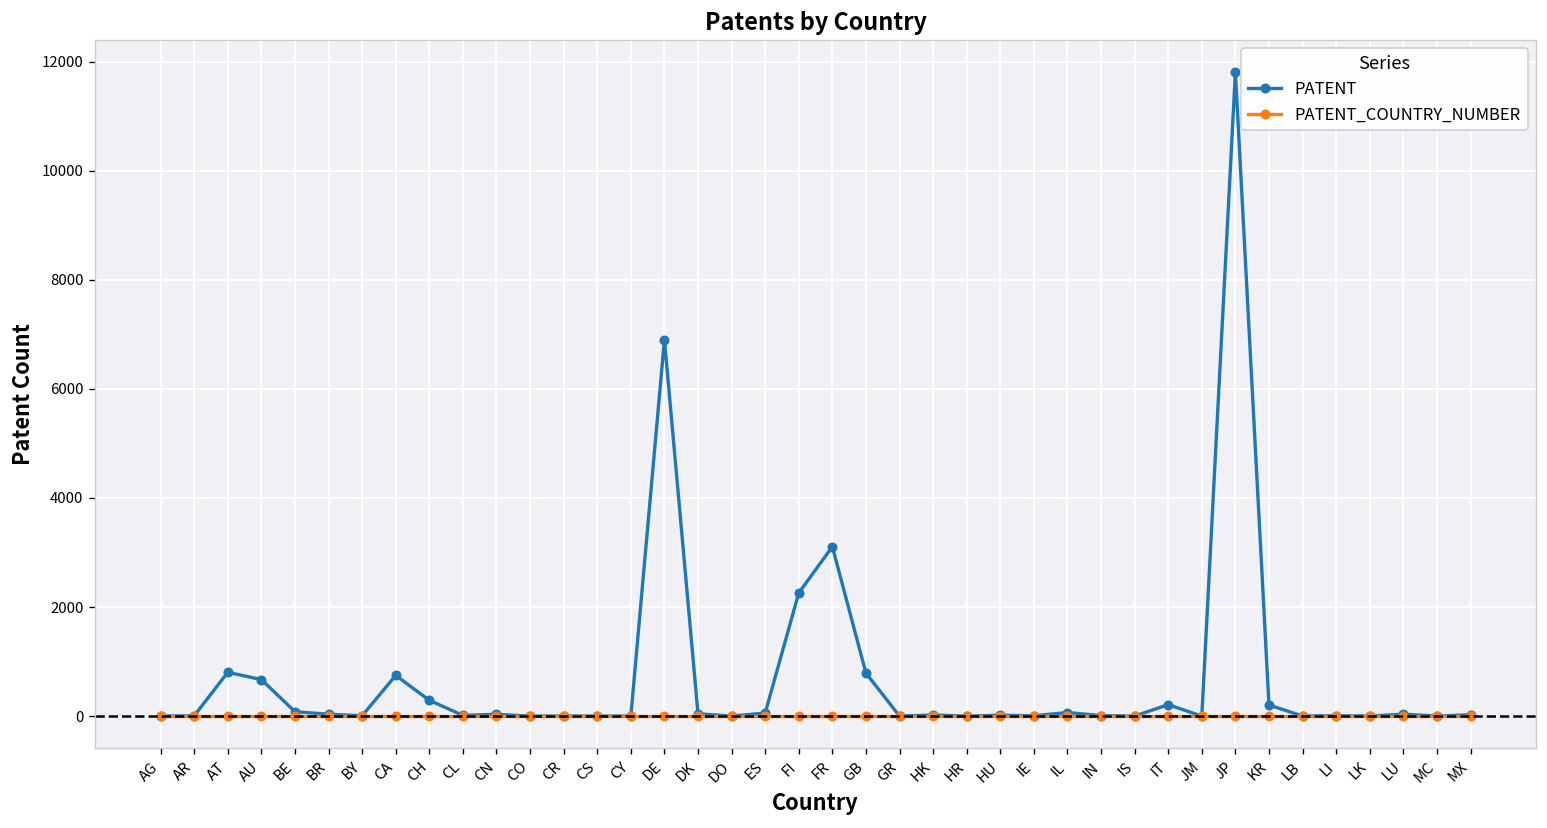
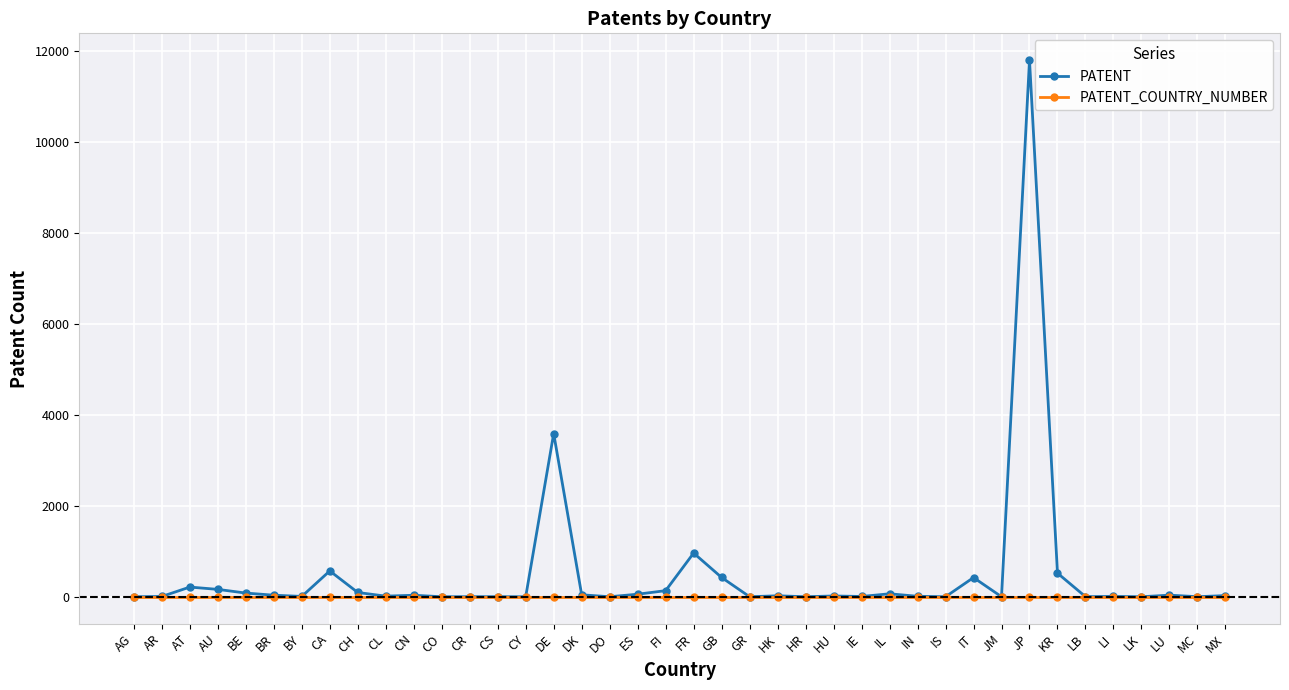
  {
    "PATENT": {
-     "AT": 800,
-     "AU": 700,
+     "AT": 200,
+     "AU": 200,
      "BE": 100,
-     "CA": 700,
-     "CH": 300,
-     "DE": 6900,
+     "CA": 600,
+     "CH": 100,
+     "DE": 3600,
      "ES": 100,
-     "FI": 2300,
-     "FR": 3100,
-     "GB": 800,
+     "FI": 100,
+     "FR": 1000,
+     "GB": 400,
      "IL": 100,
-     "IT": 200,
+     "IT": 400,
      "JP": 11800,
-     "KR": 200
+     "KR": 500
    },
    "PATENT_COUNTRY_NUMBER": {
      "AT": 0,
      "AU": 0,
      "BE": 0,
      "CA": 0,
      "CH": 0,
      "DE": 0,
      "ES": 0,
      "FI": 0,
      "FR": 0,
      "GB": 0,
      "IL": 0,
      "IT": 0,
      "JP": 0,
      "KR": 0
    }
  }
